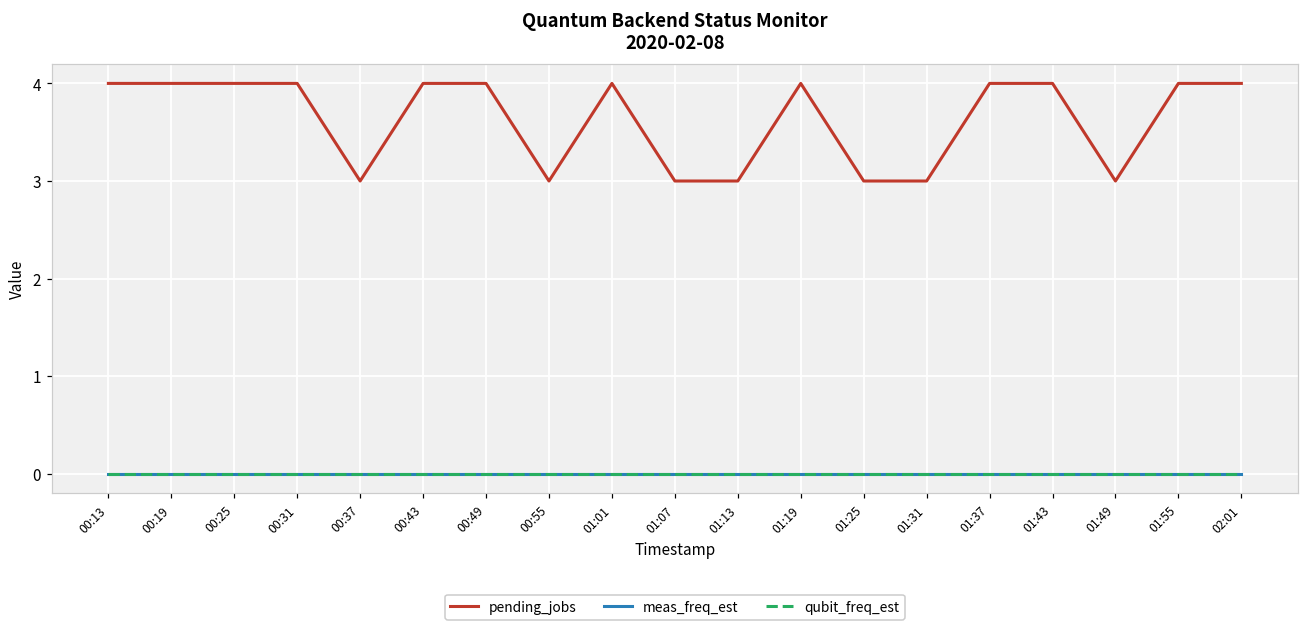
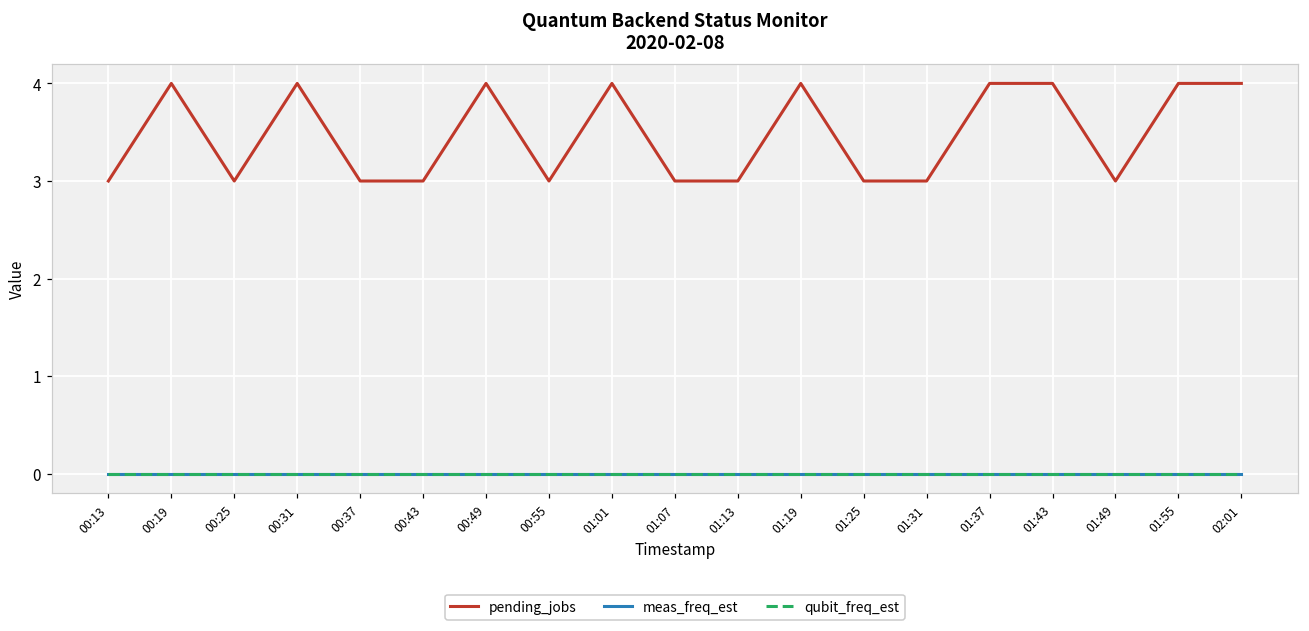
  {
    "pending_jobs": {
-     "00:13": 4,
+     "00:13": 3,
      "00:19": 4,
-     "00:25": 4,
+     "00:25": 3,
      "00:31": 4,
      "00:37": 3,
-     "00:43": 4,
+     "00:43": 3,
      "00:49": 4,
      "00:55": 3,
      "01:01": 4,
      "01:07": 3,
      "01:13": 3,
      "01:19": 4,
      "01:25": 3,
      "01:31": 3,
      "01:37": 4,
      "01:43": 4,
      "01:49": 3,
      "01:55": 4,
      "02:01": 4
    },
    "qubit_freq_est": {
      "00:13": 0,
      "00:19": 0,
      "00:25": 0,
      "00:31": 0,
      "00:37": 0,
      "00:43": 0,
      "00:49": 0,
      "00:55": 0,
      "01:01": 0,
      "01:07": 0,
      "01:13": 0,
      "01:19": 0,
      "01:25": 0,
      "01:31": 0,
      "01:37": 0,
      "01:43": 0,
      "01:49": 0,
      "01:55": 0,
      "02:01": 0
    }
  }
